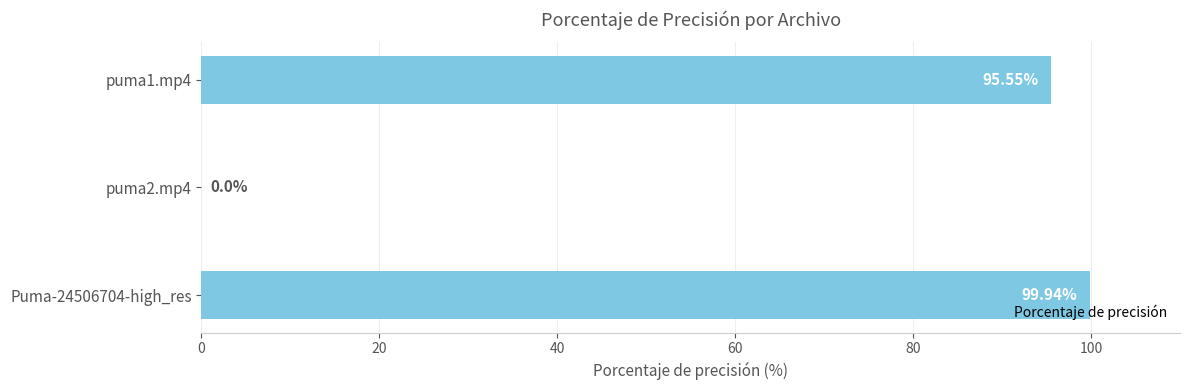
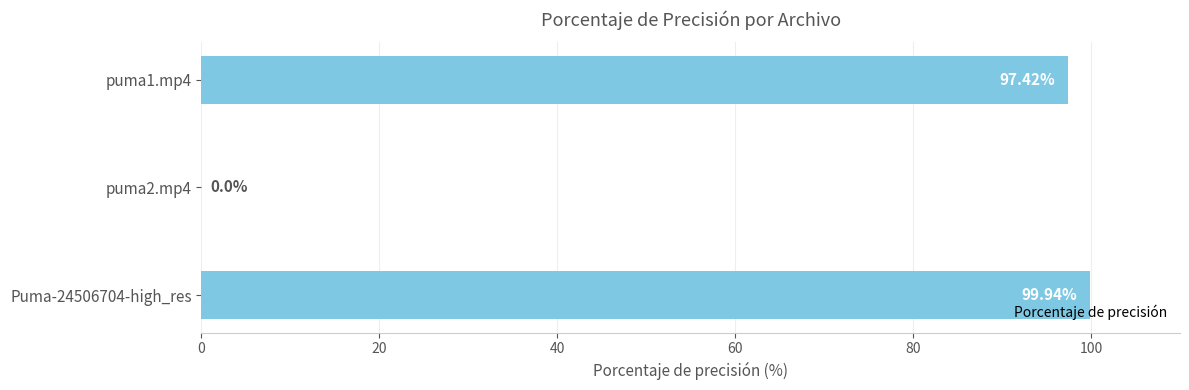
  {
-   "puma1.mp4": "95.55%",
+   "puma1.mp4": "97.42%",
    "puma2.mp4": "0.0%",
    "Puma-24506704-high_res": "99.94%"
  }
